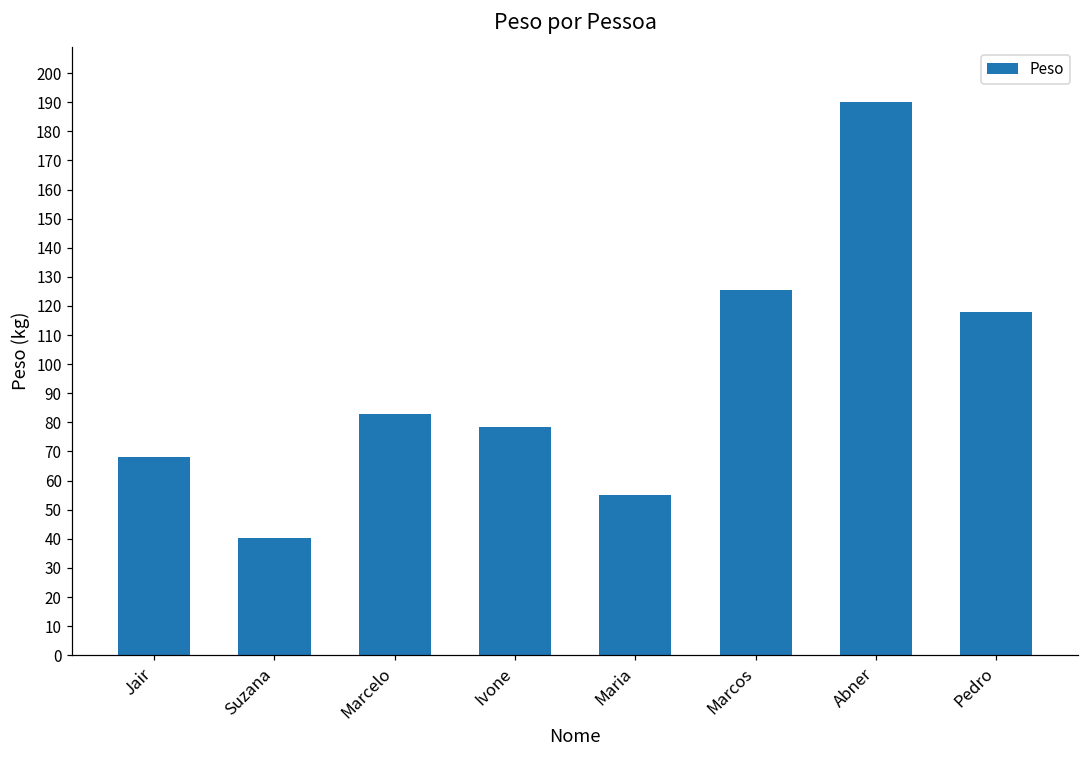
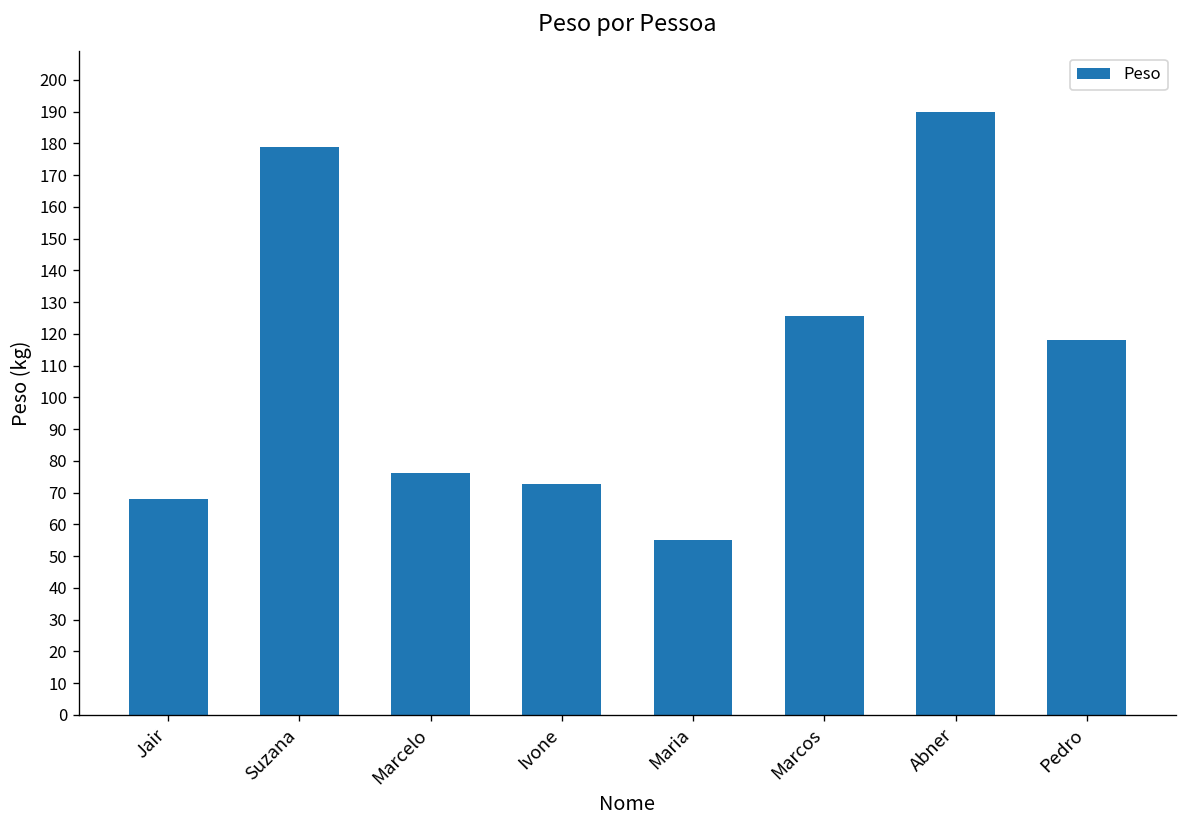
  {
    "Jair": 68,
-   "Suzana": 40,
-   "Marcelo": 83,
-   "Ivone": 79,
+   "Suzana": 179,
+   "Marcelo": 76,
+   "Ivone": 73,
    "Maria": 55,
    "Marcos": 126,
    "Abner": 190,
    "Pedro": 118
  }
